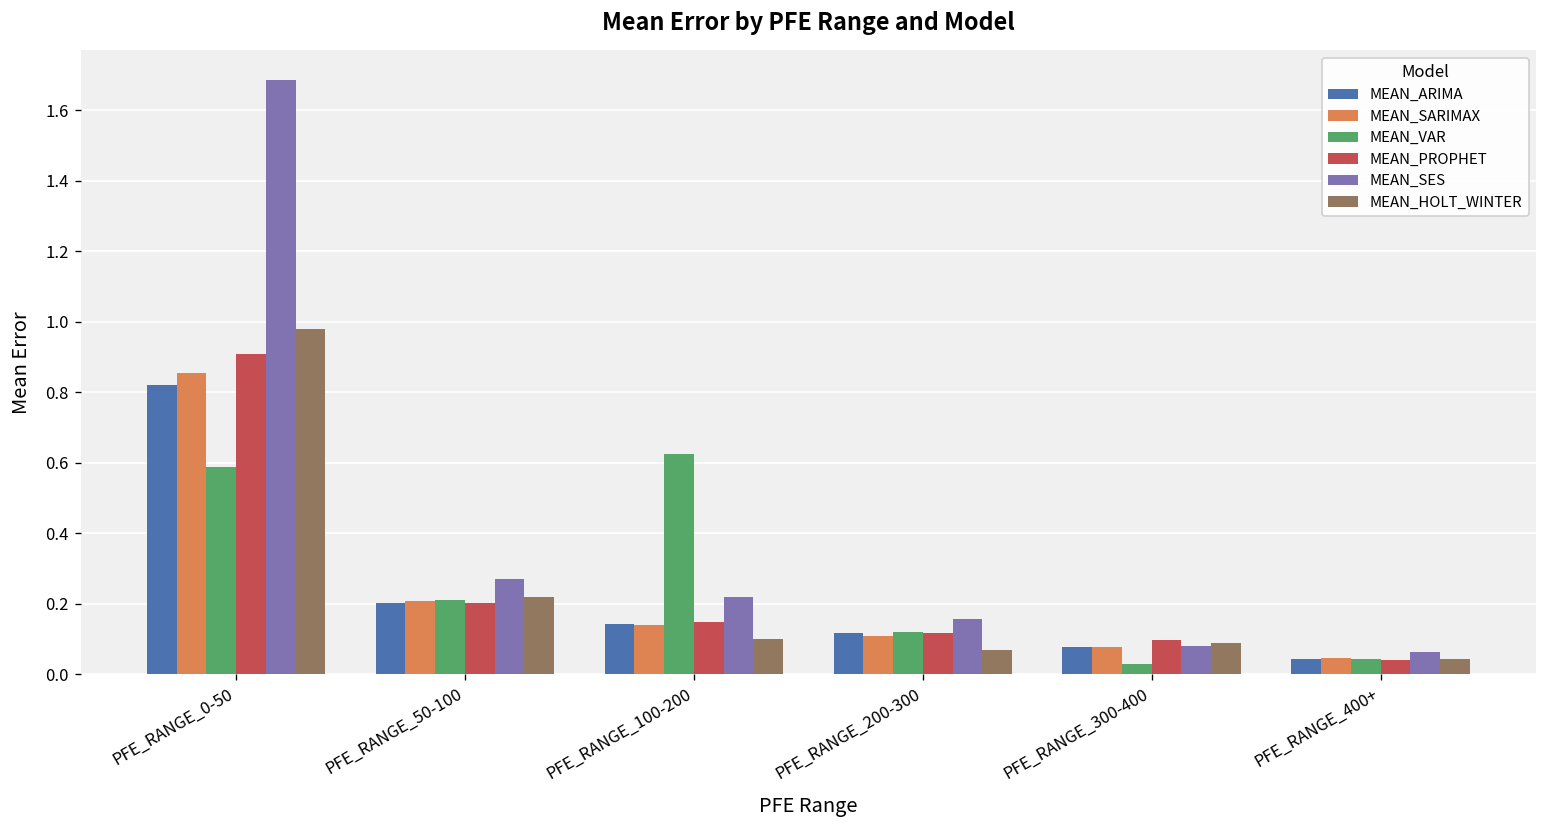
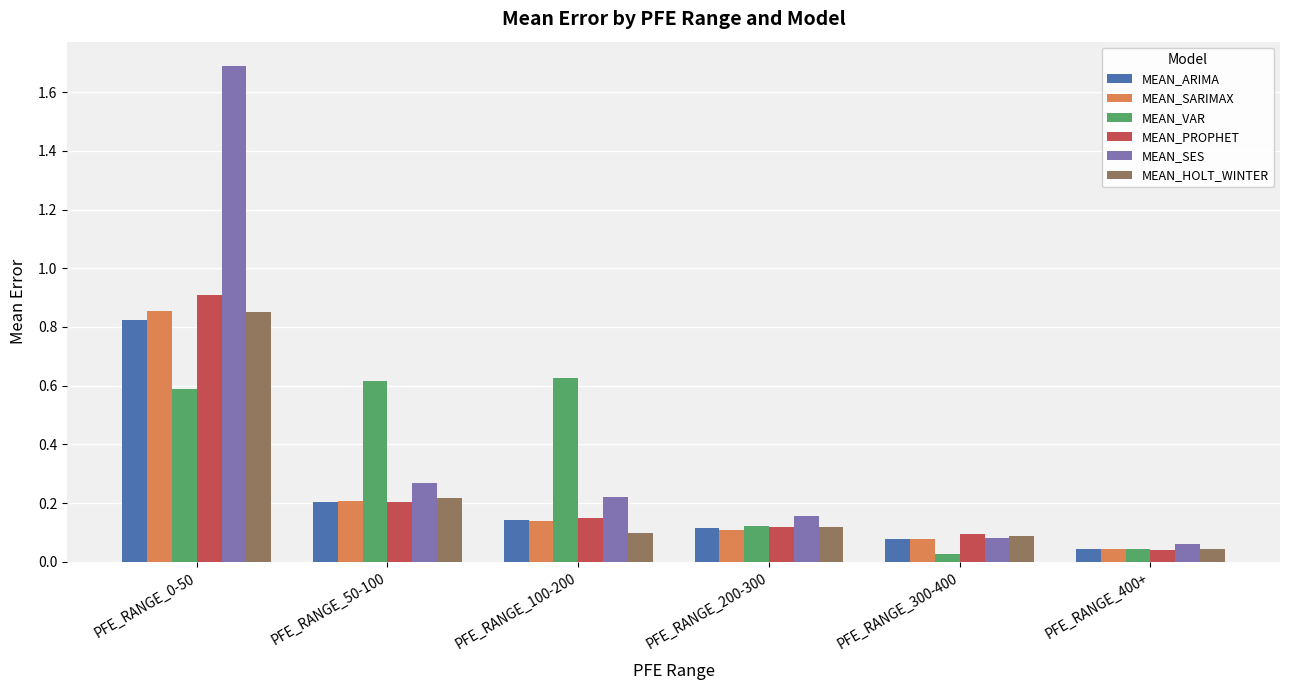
  {
    "MEAN_VAR": {
      "PFE_RANGE_0-50": 0.59,
-     "PFE_RANGE_50-100": 0.21,
+     "PFE_RANGE_50-100": 0.62,
      "PFE_RANGE_100-200": 0.63,
      "PFE_RANGE_200-300": 0.12,
      "PFE_RANGE_300-400": 0.03,
      "PFE_RANGE_400+": 0.04
    },
    "MEAN_HOLT_WINTER": {
-     "PFE_RANGE_0-50": 0.98,
+     "PFE_RANGE_0-50": 0.85,
      "PFE_RANGE_50-100": 0.22,
      "PFE_RANGE_100-200": 0.10,
-     "PFE_RANGE_200-300": 0.07,
+     "PFE_RANGE_200-300": 0.12,
      "PFE_RANGE_300-400": 0.09,
      "PFE_RANGE_400+": 0.04
    }
  }
